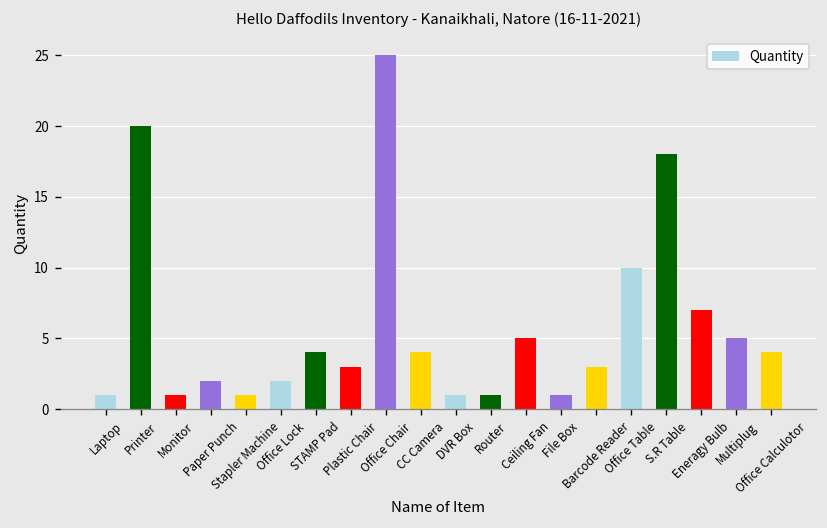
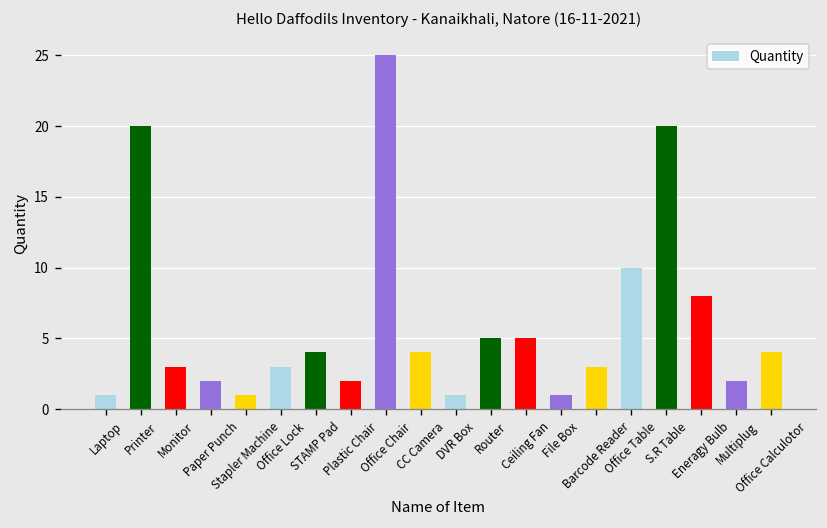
  {
    "Laptop": 1,
    "Printer": 20,
-   "Monitor": 1,
+   "Monitor": 3,
    "Paper Punch": 2,
    "Stapler Machine": 1,
-   "Office Lock": 2,
+   "Office Lock": 3,
    "STAMP Pad": 4,
-   "Plastic Chair": 3,
+   "Plastic Chair": 2,
    "Office Chair": 25,
    "CC Camera": 4,
    "DVR Box": 1,
-   "Router": 1,
+   "Router": 5,
    "Ceiling Fan": 5,
    "File Box": 1,
    "Barcode Reader": 3,
    "Office Table": 10,
-   "S.R Table": 18,
-   "Eneragy Bulb": 7,
-   "Multiplug": 5,
+   "S.R Table": 20,
+   "Eneragy Bulb": 8,
+   "Multiplug": 2,
    "Office Calculotor": 4
  }
